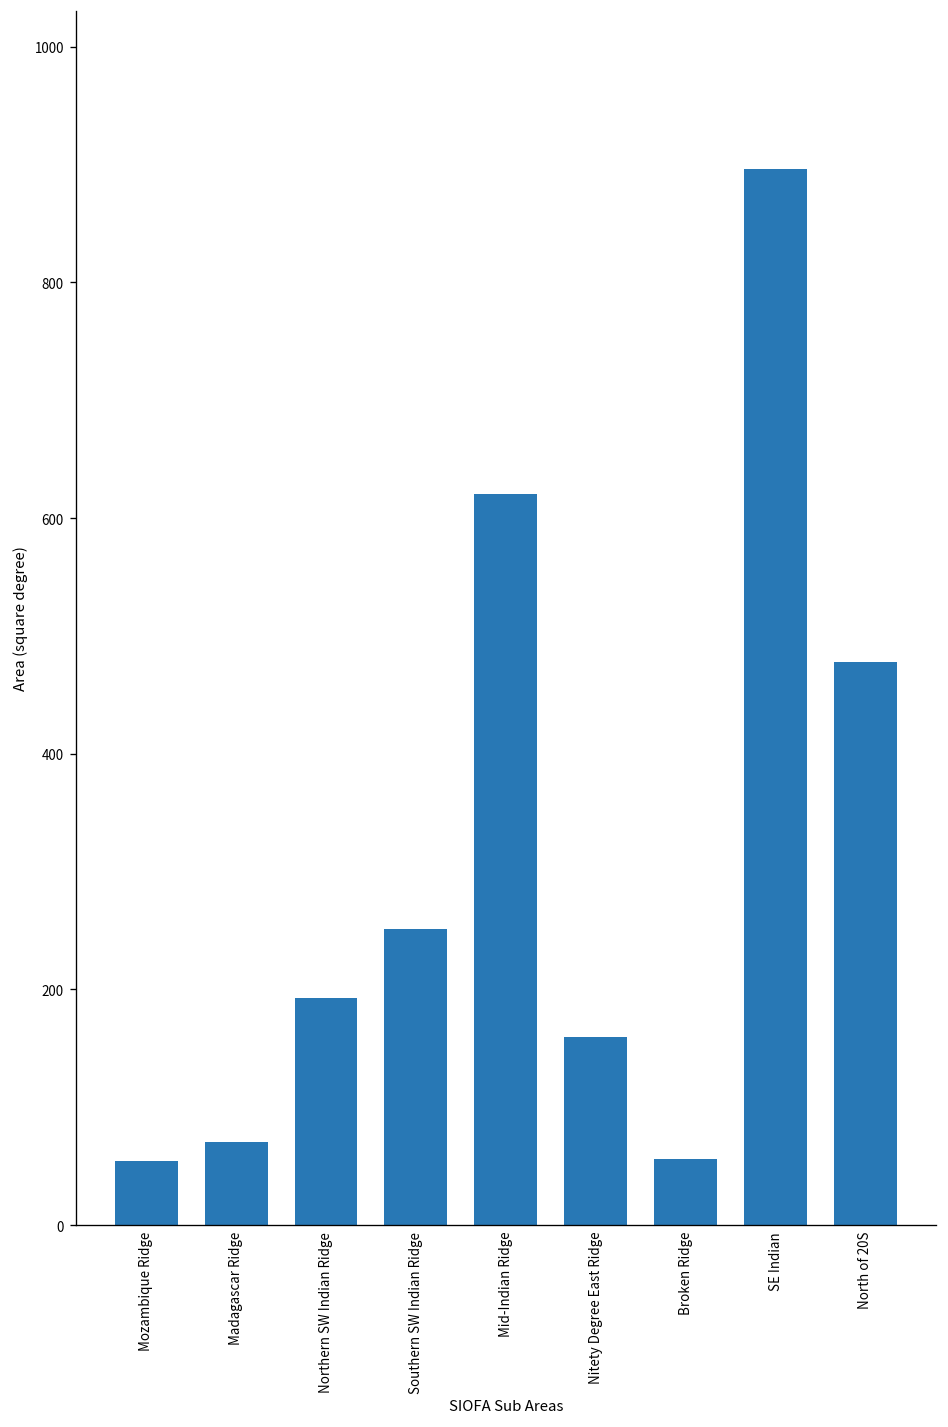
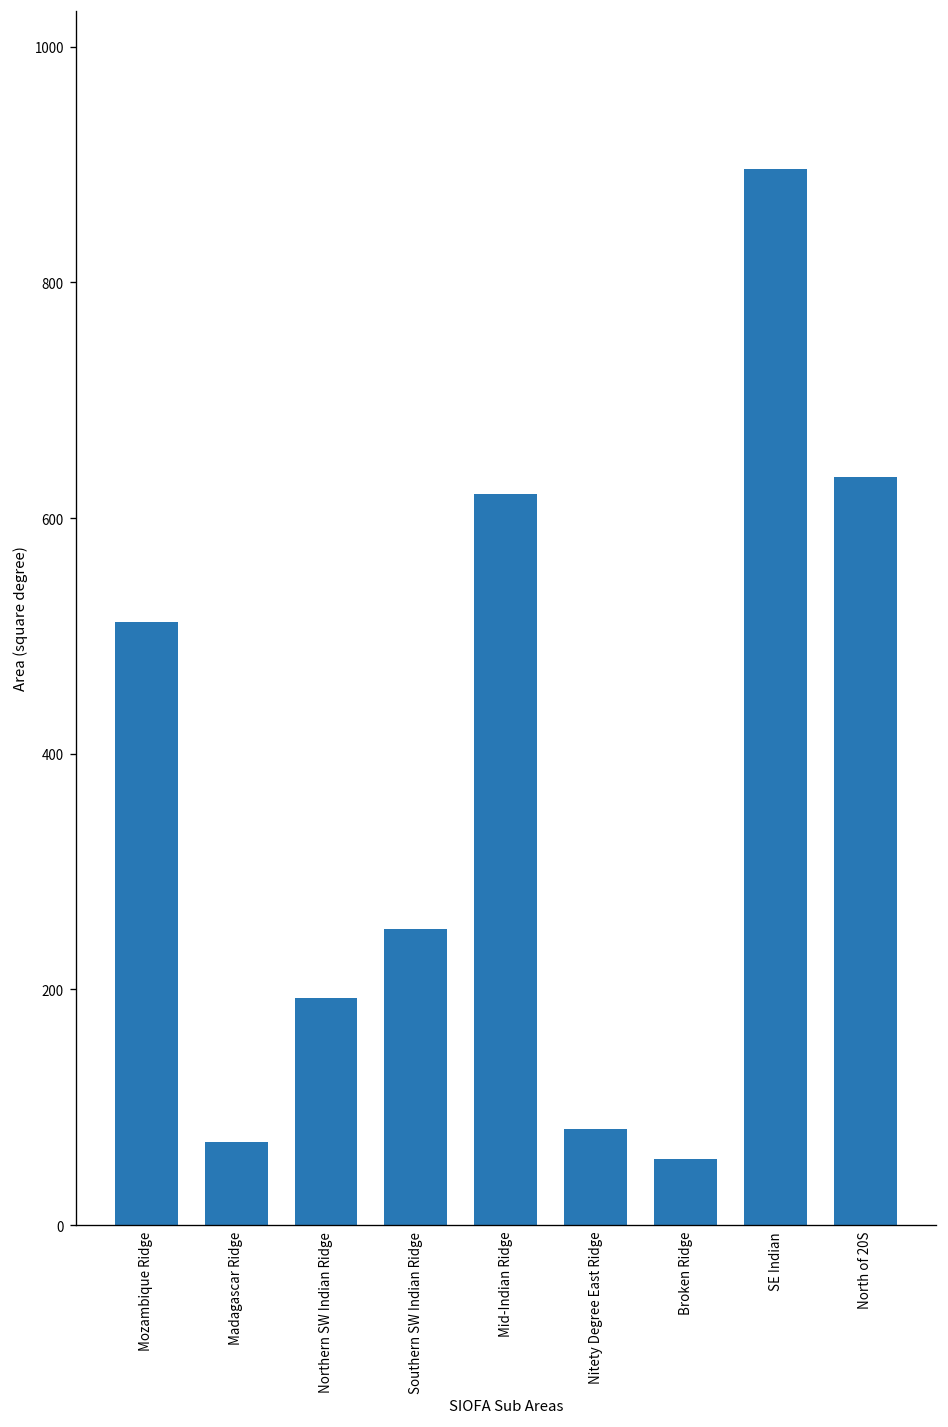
  {
-   "Mozambique Ridge": 50,
+   "Mozambique Ridge": 510,
    "Madagascar Ridge": 70,
    "Northern SW Indian Ridge": 190,
    "Southern SW Indian Ridge": 250,
    "Mid-Indian Ridge": 620,
-   "Nitety Degree East Ridge": 160,
+   "Nitety Degree East Ridge": 80,
    "Broken Ridge": 60,
    "SE Indian": 900,
-   "North of 20S": 480
+   "North of 20S": 640
  }
